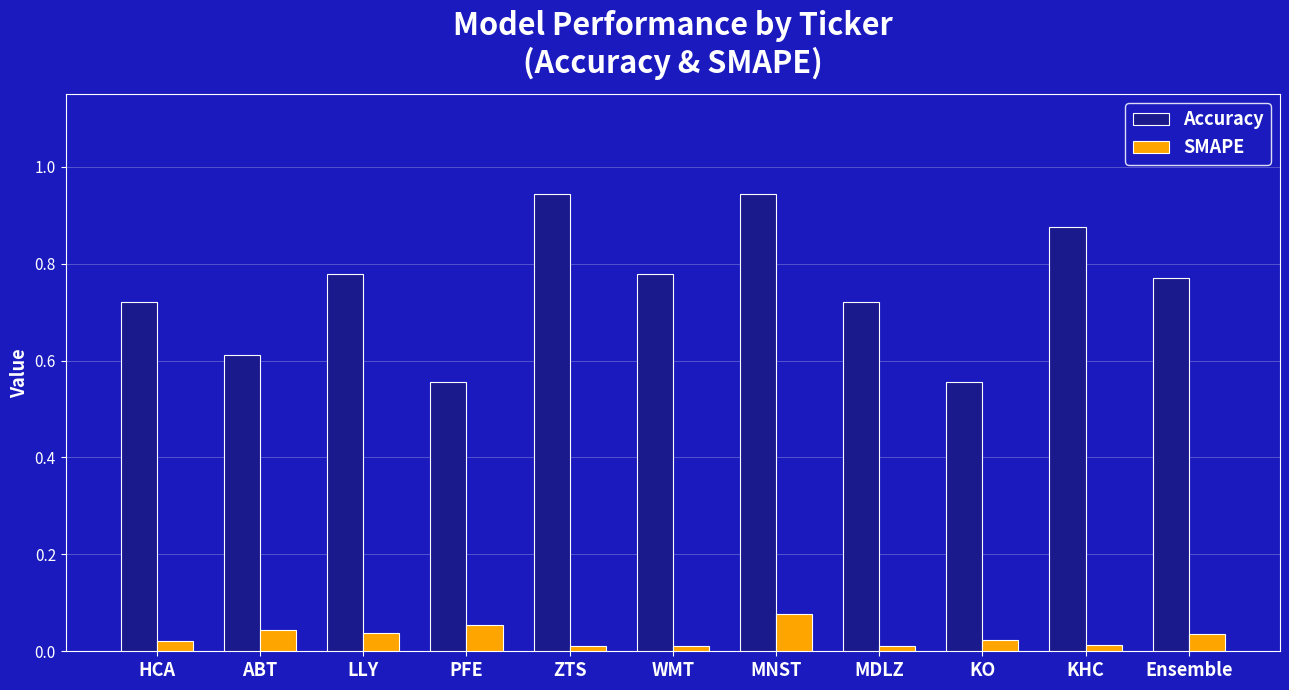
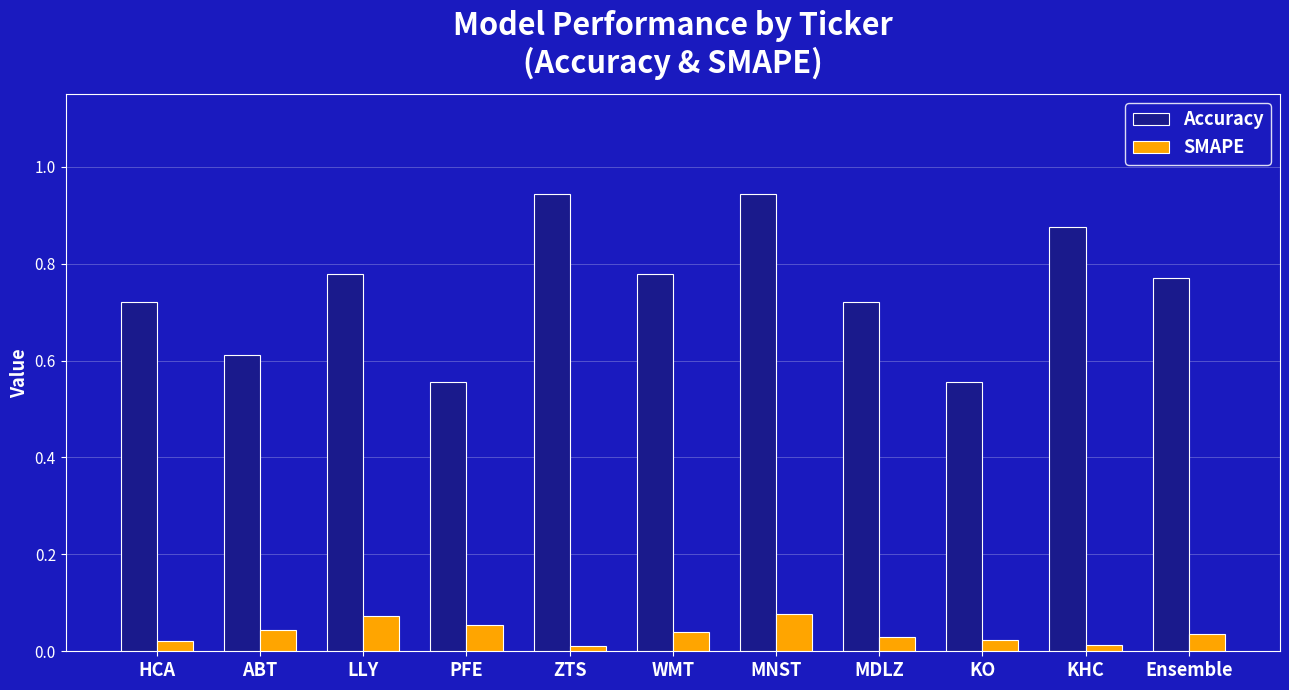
  {
    "Accuracy": {
      "HCA": 0.72,
      "ABT": 0.61,
      "LLY": 0.78,
      "PFE": 0.56,
      "ZTS": 0.94,
      "WMT": 0.78,
      "MNST": 0.94,
      "MDLZ": 0.72,
      "KO": 0.56,
      "KHC": 0.88,
      "Ensemble": 0.77
    },
    "SMAPE": {
      "HCA": 0.02,
      "ABT": 0.04,
-     "LLY": 0.04,
+     "LLY": 0.07,
      "PFE": 0.05,
      "ZTS": 0.01,
-     "WMT": 0.01,
+     "WMT": 0.04,
      "MNST": 0.08,
-     "MDLZ": 0.01,
+     "MDLZ": 0.03,
      "KO": 0.02,
      "KHC": 0.01,
      "Ensemble": 0.04
    }
  }
